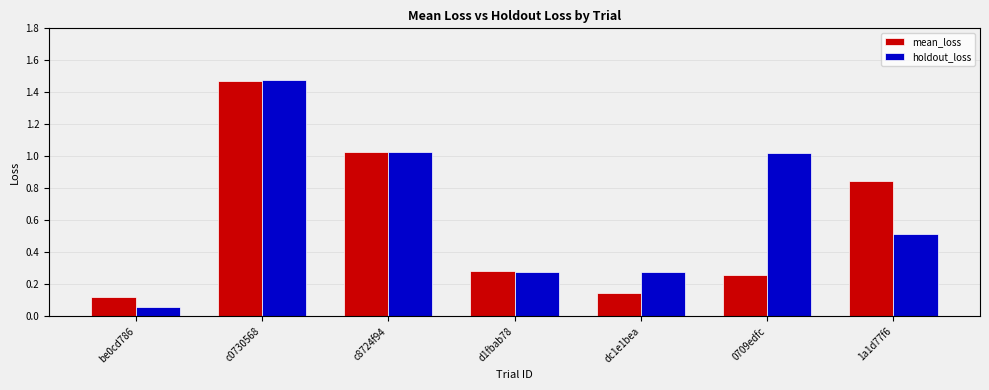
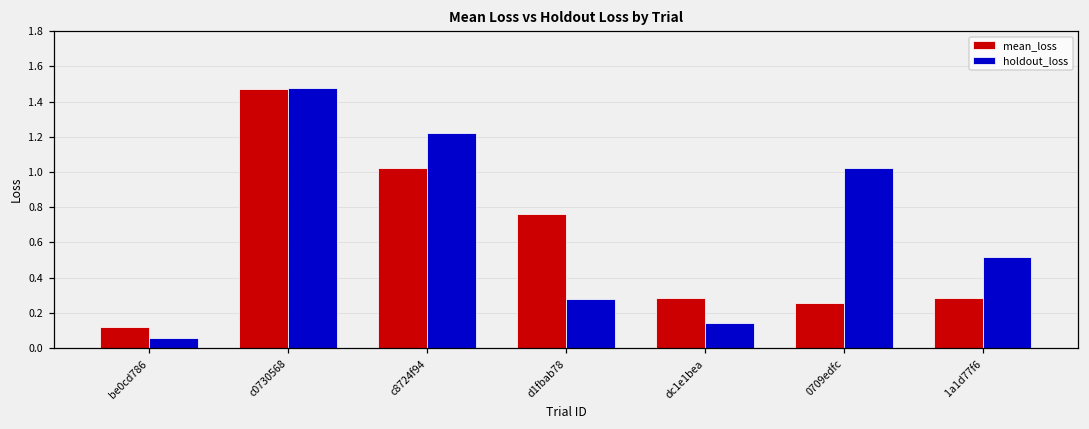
  {
    "mean_loss": {
      "be0cd786": 0.12,
      "c0730568": 1.47,
      "c8724f94": 1.02,
-     "d1fbab78": 0.28,
-     "dc1e1bea": 0.14,
+     "d1fbab78": 0.76,
+     "dc1e1bea": 0.28,
      "0709edfc": 0.26,
-     "1a1d77f6": 0.85
+     "1a1d77f6": 0.28
    },
    "holdout_loss": {
      "be0cd786": 0.06,
      "c0730568": 1.48,
-     "c8724f94": 1.03,
+     "c8724f94": 1.22,
      "d1fbab78": 0.28,
-     "dc1e1bea": 0.28,
+     "dc1e1bea": 0.14,
      "0709edfc": 1.02,
      "1a1d77f6": 0.52
    }
  }
